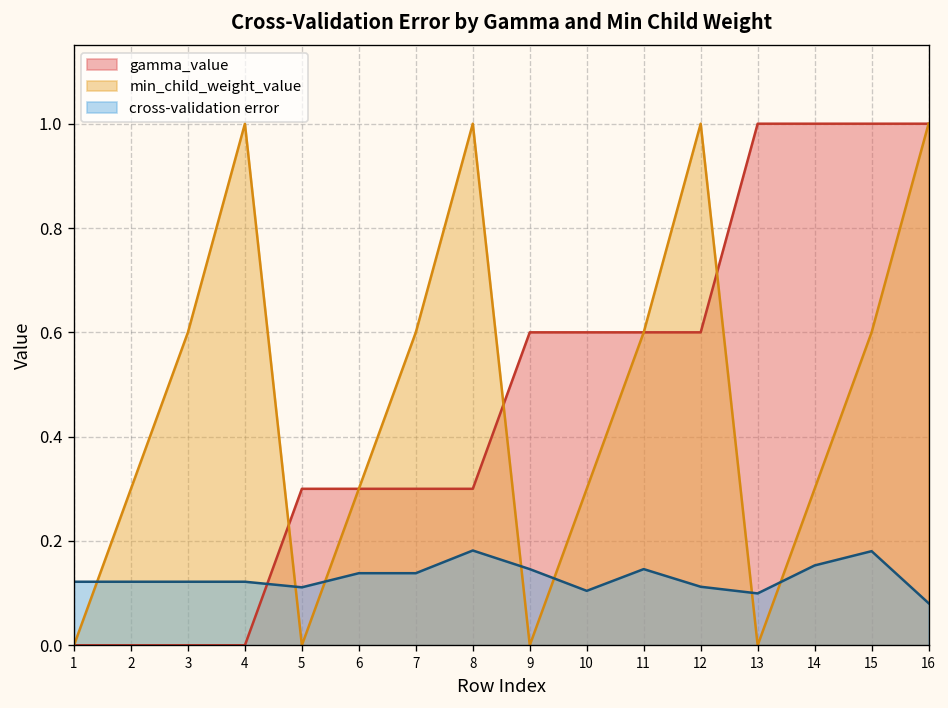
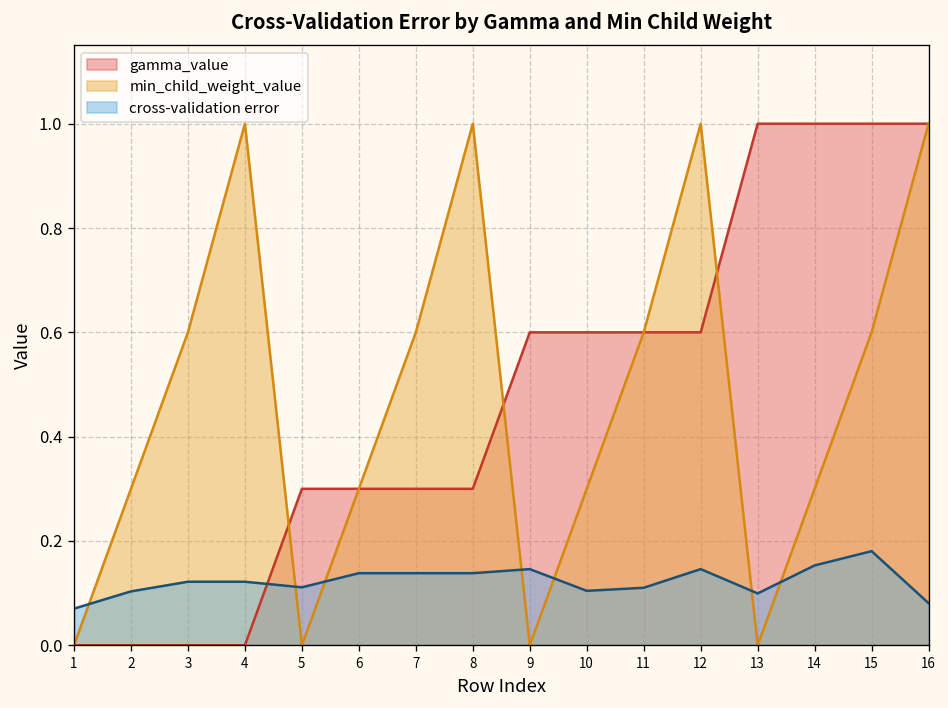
  {
    "cross-validation error": {
-     "1": 0.12,
-     "2": 0.12,
+     "1": 0.07,
+     "2": 0.10,
      "3": 0.12,
      "4": 0.12,
      "5": 0.11,
      "6": 0.14,
      "7": 0.14,
-     "8": 0.18,
+     "8": 0.14,
      "9": 0.15,
      "10": 0.10,
-     "11": 0.15,
-     "12": 0.11,
+     "11": 0.11,
+     "12": 0.15,
      "13": 0.10,
      "14": 0.15,
      "15": 0.18,
      "16": 0.08
    }
  }
